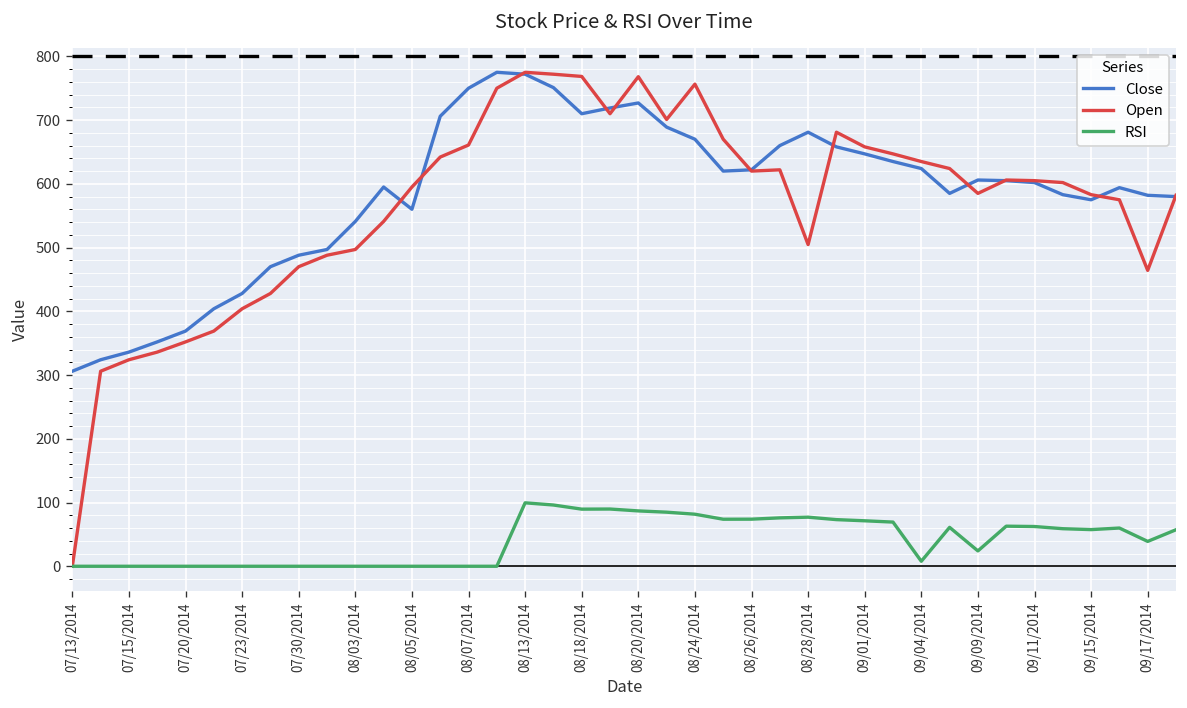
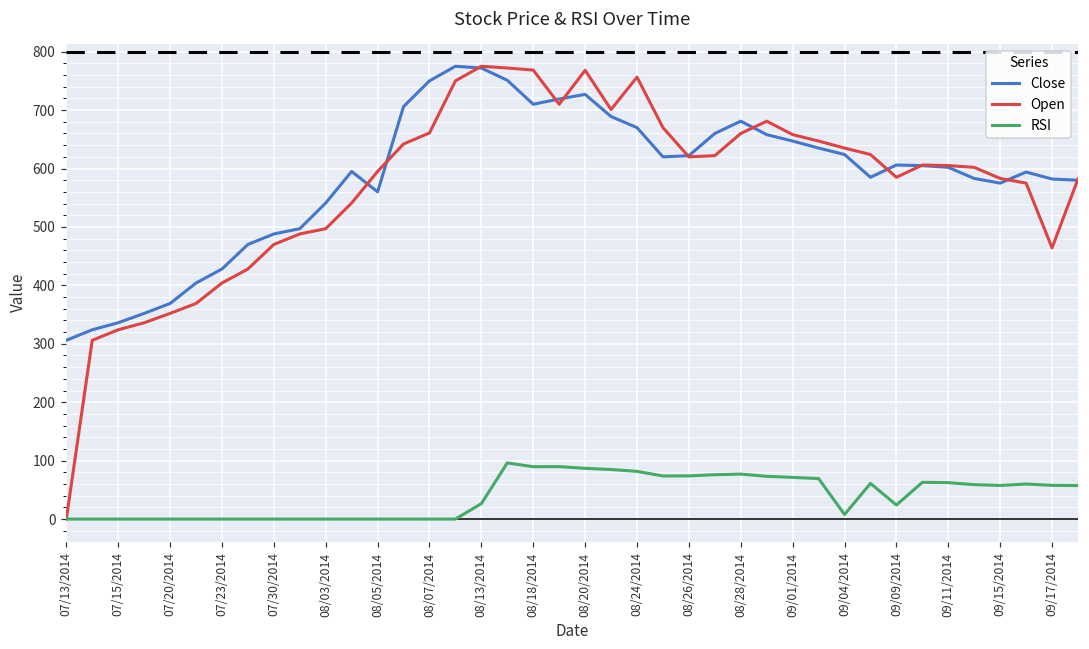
  {
    "Close": {
      "07/13/2014": 310,
      "07/15/2014": 340,
      "07/20/2014": 370,
      "07/23/2014": 430,
      "07/30/2014": 490,
      "08/03/2014": 540,
      "08/05/2014": 560,
      "08/07/2014": 750,
      "08/18/2014": 710,
      "08/20/2014": 730,
      "08/24/2014": 670,
      "08/28/2014": 680,
      "09/01/2014": 650,
      "09/04/2014": 620,
      "09/09/2014": 610,
      "09/15/2014": 580,
      "09/17/2014": 580
    },
    "Open": {
      "07/15/2014": 320,
      "07/20/2014": 350,
      "07/23/2014": 400,
      "07/30/2014": 470,
      "08/03/2014": 500,
      "08/05/2014": 600,
      "08/07/2014": 660,
      "08/18/2014": 770,
      "08/20/2014": 770,
      "08/24/2014": 760,
-     "08/28/2014": 500,
+     "08/28/2014": 660,
      "09/01/2014": 660,
      "09/04/2014": 640,
      "09/09/2014": 590,
      "09/15/2014": 580,
      "09/17/2014": 460
    },
    "RSI": {
      "07/15/2014": 0,
      "07/20/2014": 0,
      "07/23/2014": 0,
      "07/30/2014": 0,
      "08/03/2014": 0,
      "08/05/2014": 0,
      "08/07/2014": 0,
-     "08/13/2014": 100,
+     "08/13/2014": 30,
      "08/18/2014": 90,
      "08/20/2014": 90,
      "08/24/2014": 80,
      "08/26/2014": 70,
      "08/28/2014": 80,
      "09/01/2014": 70,
      "09/04/2014": 10,
      "09/09/2014": 20,
      "09/11/2014": 60,
      "09/15/2014": 60,
-     "09/17/2014": 40
+     "09/17/2014": 60
    }
  }
